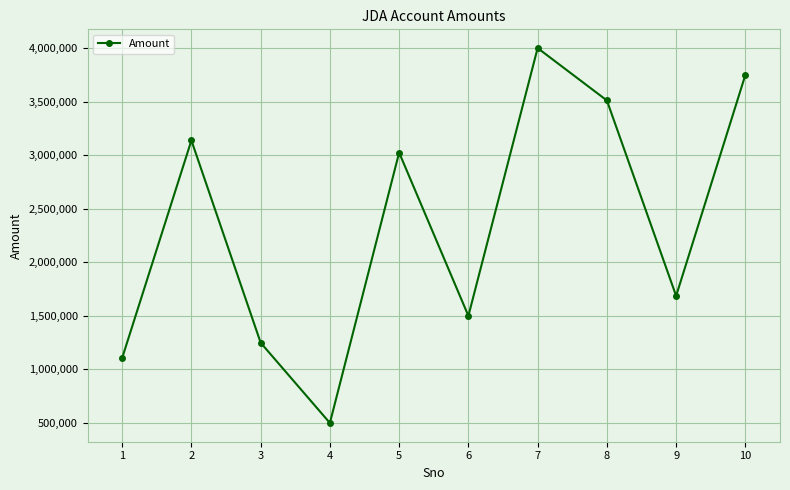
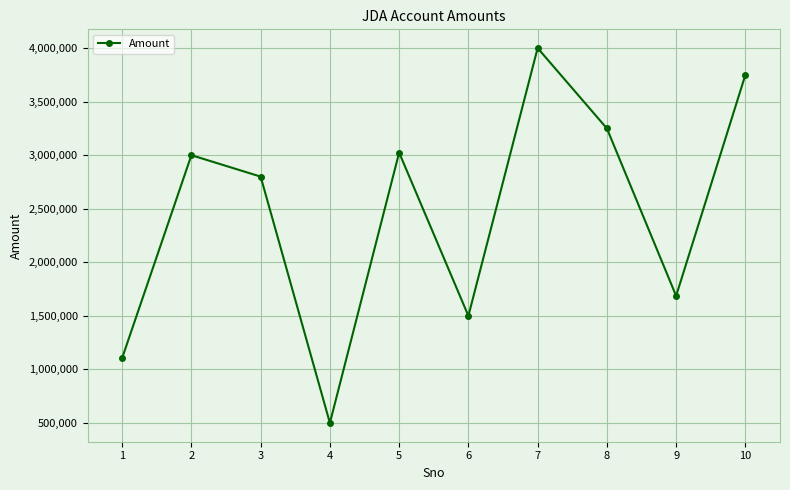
  {
    "1": "1,110,000",
-   "2": "3,140,000",
-   "3": "1,250,000",
+   "2": "3,000,000",
+   "3": "2,800,000",
    "4": "500,000",
    "5": "3,020,000",
    "6": "1,500,000",
    "7": "4,000,000",
-   "8": "3,510,000",
+   "8": "3,250,000",
    "9": "1,690,000",
    "10": "3,750,000"
  }
